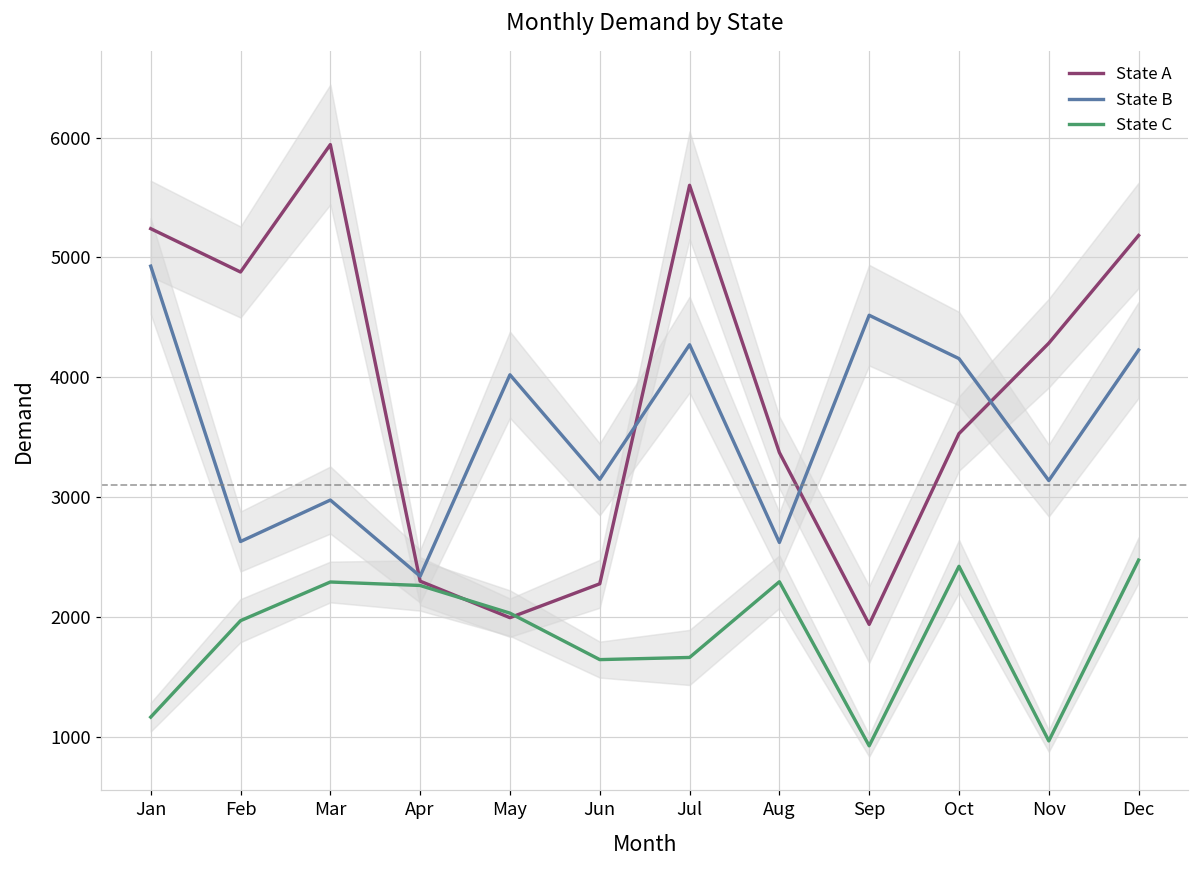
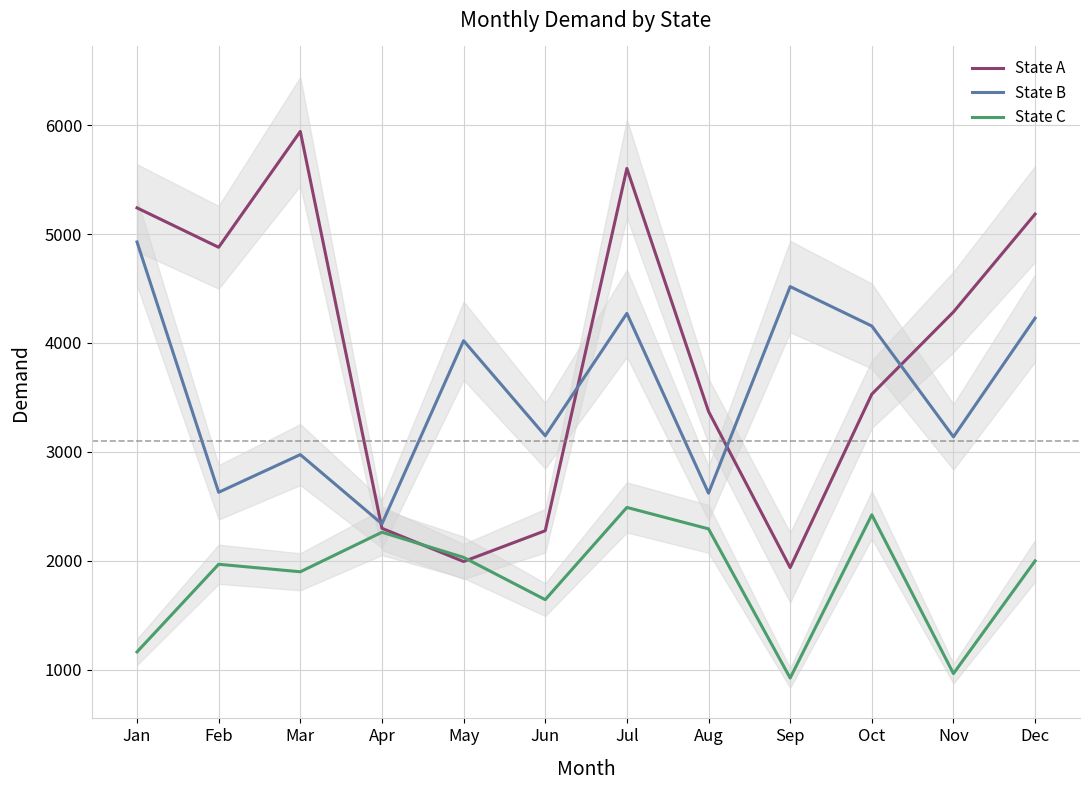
  {
    "State A": {
      "Jan": 5240,
      "Feb": 4880,
      "Mar": 5940,
      "Apr": 2300,
      "May": 1990,
      "Jun": 2280,
      "Jul": 5600,
      "Aug": 3370,
      "Sep": 1940,
      "Oct": 3530,
      "Nov": 4280,
      "Dec": 5180
    },
    "State B": {
      "Jan": 4930,
      "Feb": 2630,
      "Mar": 2970,
      "Apr": 2340,
      "May": 4020,
      "Jun": 3150,
      "Jul": 4270,
      "Aug": 2620,
      "Sep": 4520,
      "Oct": 4160,
      "Nov": 3140,
      "Dec": 4230
    },
    "State C": {
      "Jan": 1160,
      "Feb": 1970,
-     "Mar": 2290,
+     "Mar": 1900,
      "Apr": 2260,
      "May": 2030,
      "Jun": 1640,
-     "Jul": 1660,
+     "Jul": 2490,
      "Aug": 2290,
      "Sep": 920,
      "Oct": 2420,
      "Nov": 960,
-     "Dec": 2470
+     "Dec": 2000
    }
  }
